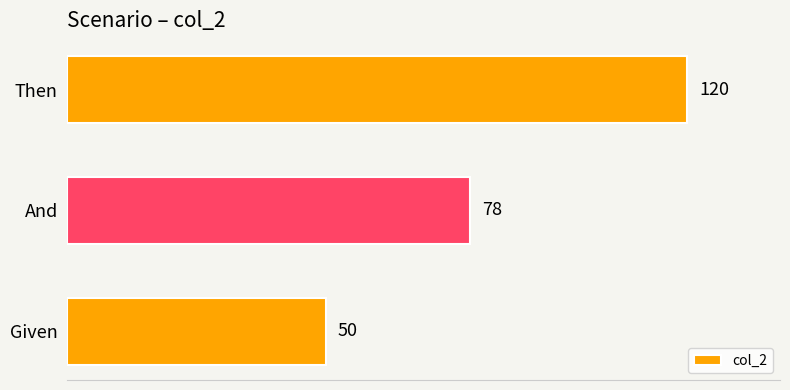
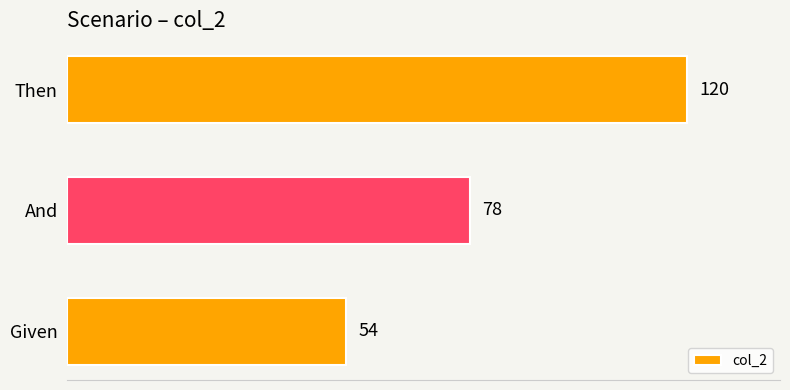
  {
    "Then": 120,
    "And": 78,
-   "Given": 50
+   "Given": 54
  }
